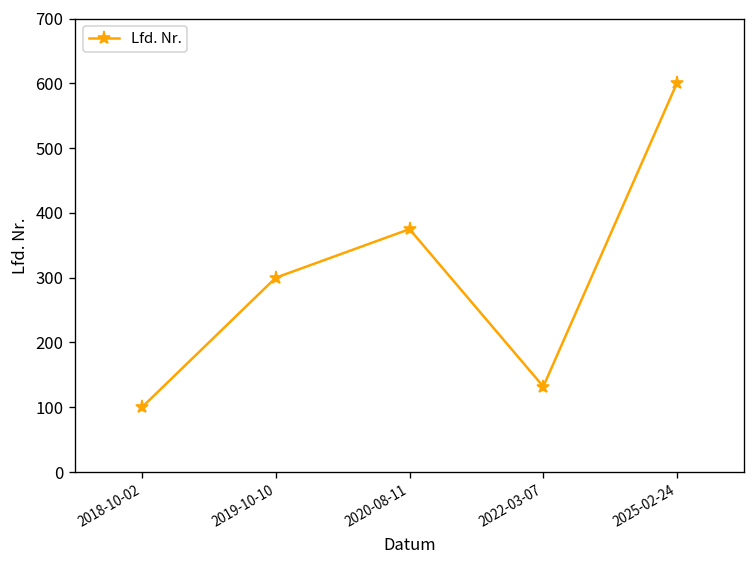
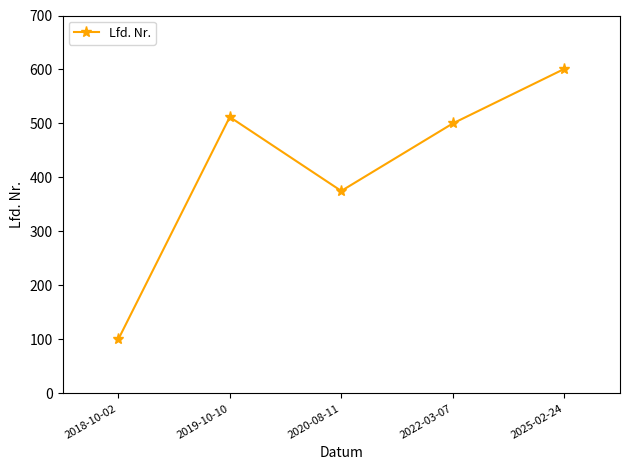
  {
    "2018-10-02": 100,
-   "2019-10-10": 300,
+   "2019-10-10": 510,
    "2020-08-11": 380,
-   "2022-03-07": 130,
+   "2022-03-07": 500,
    "2025-02-24": 600
  }
